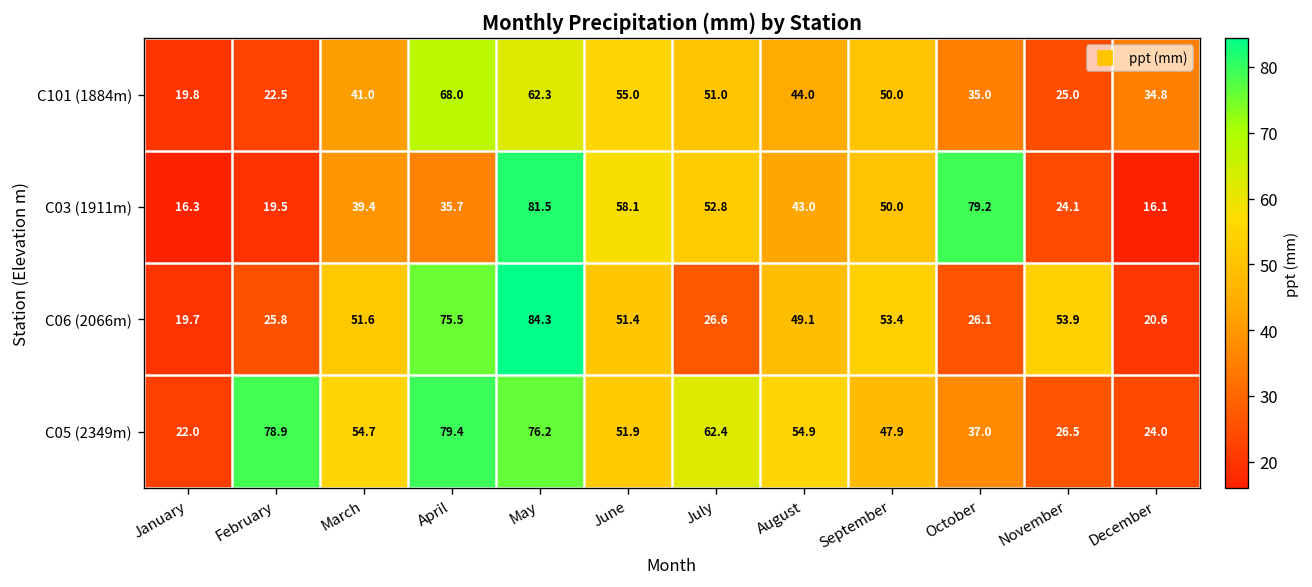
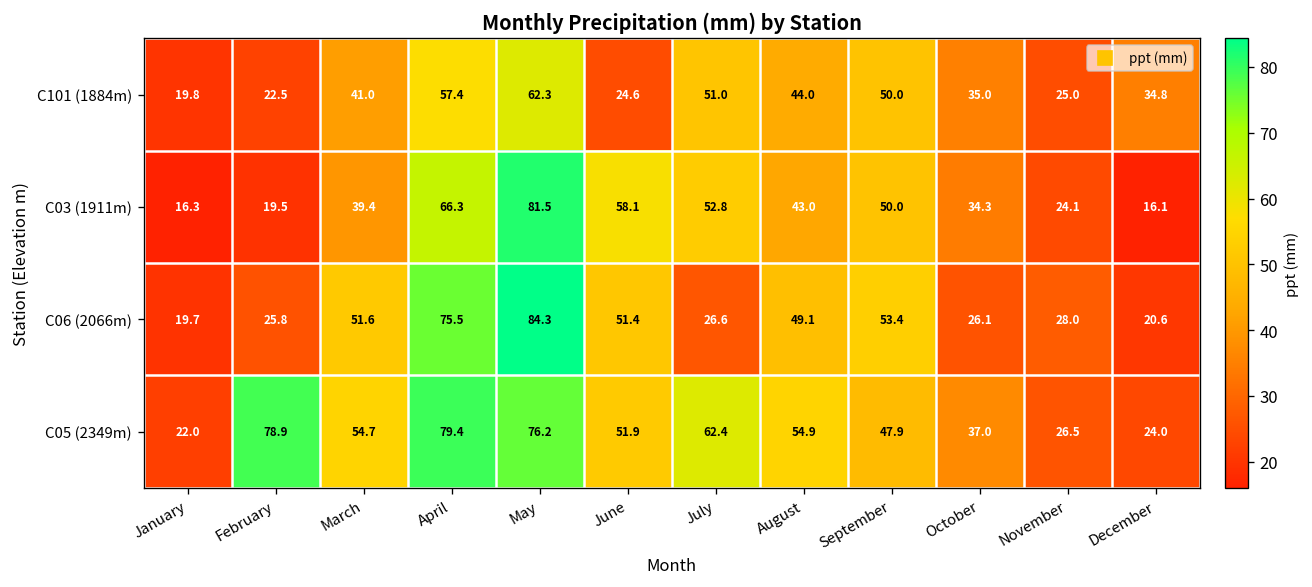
  {
    "C101 (1884m)": {
      "January": 19.8,
      "February": 22.5,
      "March": 41.0,
-     "April": 68.0,
+     "April": 57.4,
      "May": 62.3,
-     "June": 55.0,
+     "June": 24.6,
      "July": 51.0,
      "August": 44.0,
      "September": 50.0,
      "October": 35.0,
      "November": 25.0,
      "December": 34.8
    },
    "C03 (1911m)": {
      "January": 16.3,
      "February": 19.5,
      "March": 39.4,
-     "April": 35.7,
+     "April": 66.3,
      "May": 81.5,
      "June": 58.1,
      "July": 52.8,
      "August": 43.0,
      "September": 50.0,
-     "October": 79.2,
+     "October": 34.3,
      "November": 24.1,
      "December": 16.1
    },
    "C06 (2066m)": {
      "January": 19.7,
      "February": 25.8,
      "March": 51.6,
      "April": 75.5,
      "May": 84.3,
      "June": 51.4,
      "July": 26.6,
      "August": 49.1,
      "September": 53.4,
      "October": 26.1,
-     "November": 53.9,
+     "November": 28.0,
      "December": 20.6
    },
    "C05 (2349m)": {
      "January": 22.0,
      "February": 78.9,
      "March": 54.7,
      "April": 79.4,
      "May": 76.2,
      "June": 51.9,
      "July": 62.4,
      "August": 54.9,
      "September": 47.9,
      "October": 37.0,
      "November": 26.5,
      "December": 24.0
    }
  }
